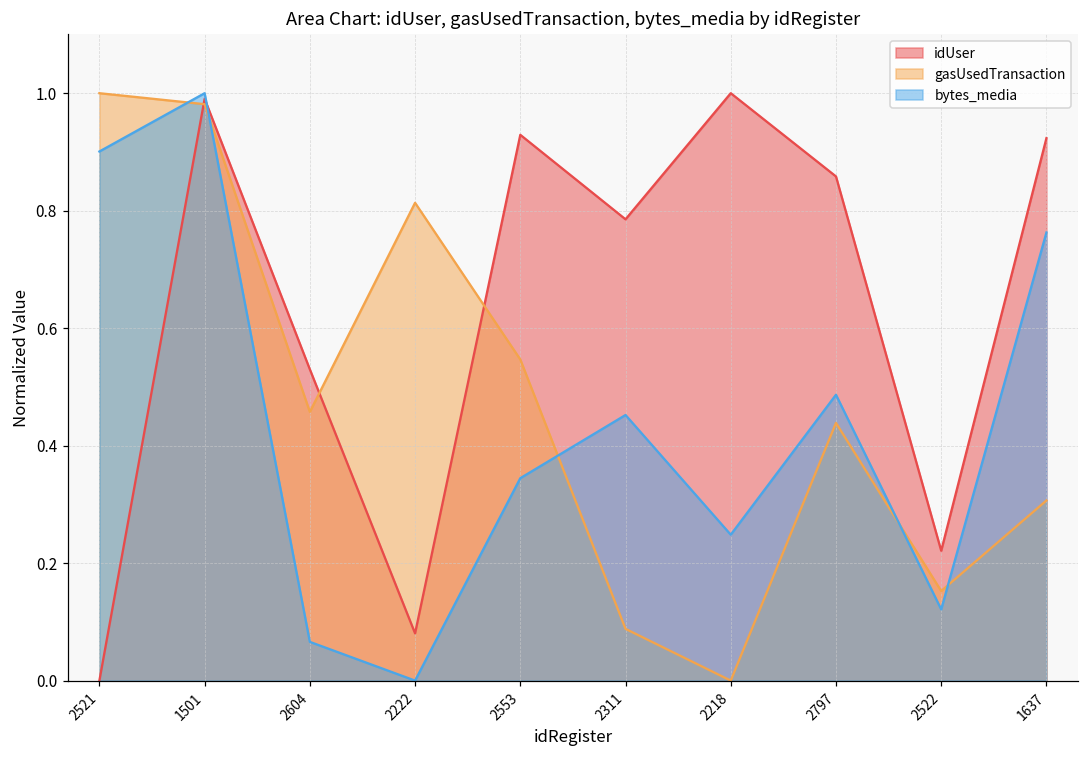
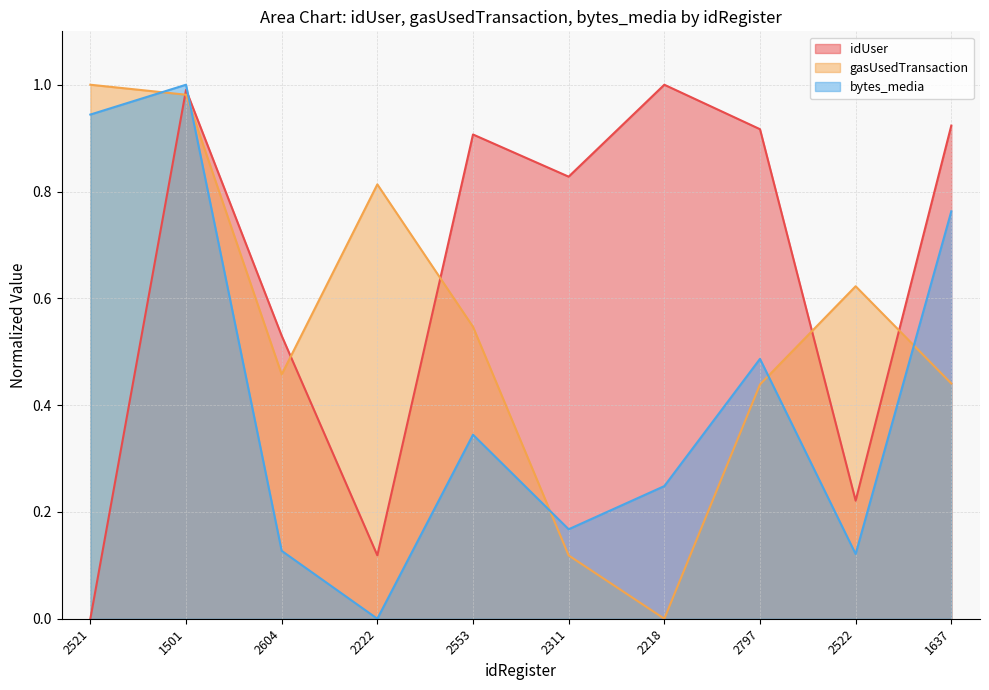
  {
    "idUser": {
      "2521": 0.00,
      "1501": 0.99,
      "2604": 0.53,
-     "2222": 0.08,
-     "2553": 0.93,
-     "2311": 0.79,
+     "2222": 0.12,
+     "2553": 0.91,
+     "2311": 0.83,
      "2218": 1.00,
-     "2797": 0.86,
+     "2797": 0.92,
      "2522": 0.22,
      "1637": 0.92
    },
    "gasUsedTransaction": {
      "2521": 1.00,
      "1501": 0.98,
      "2604": 0.46,
      "2222": 0.81,
      "2553": 0.55,
-     "2311": 0.09,
+     "2311": 0.12,
      "2218": 0.00,
      "2797": 0.44,
-     "2522": 0.15,
-     "1637": 0.31
+     "2522": 0.62,
+     "1637": 0.44
    },
    "bytes_media": {
-     "2521": 0.90,
+     "2521": 0.94,
      "1501": 1.00,
-     "2604": 0.07,
+     "2604": 0.13,
      "2222": 0.00,
      "2553": 0.34,
-     "2311": 0.45,
+     "2311": 0.17,
      "2218": 0.25,
      "2797": 0.49,
      "2522": 0.12,
      "1637": 0.76
    }
  }
